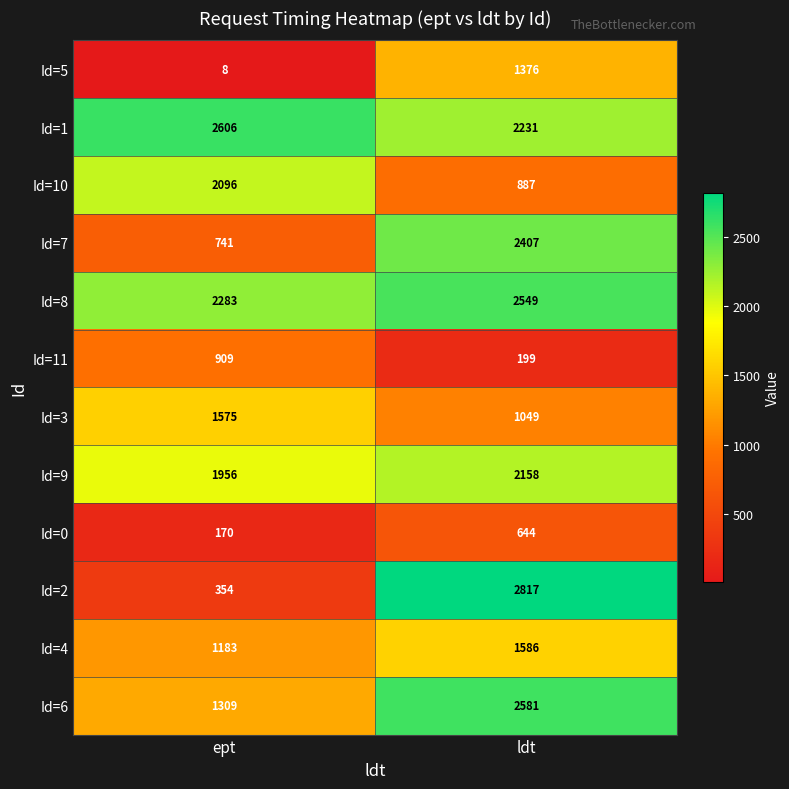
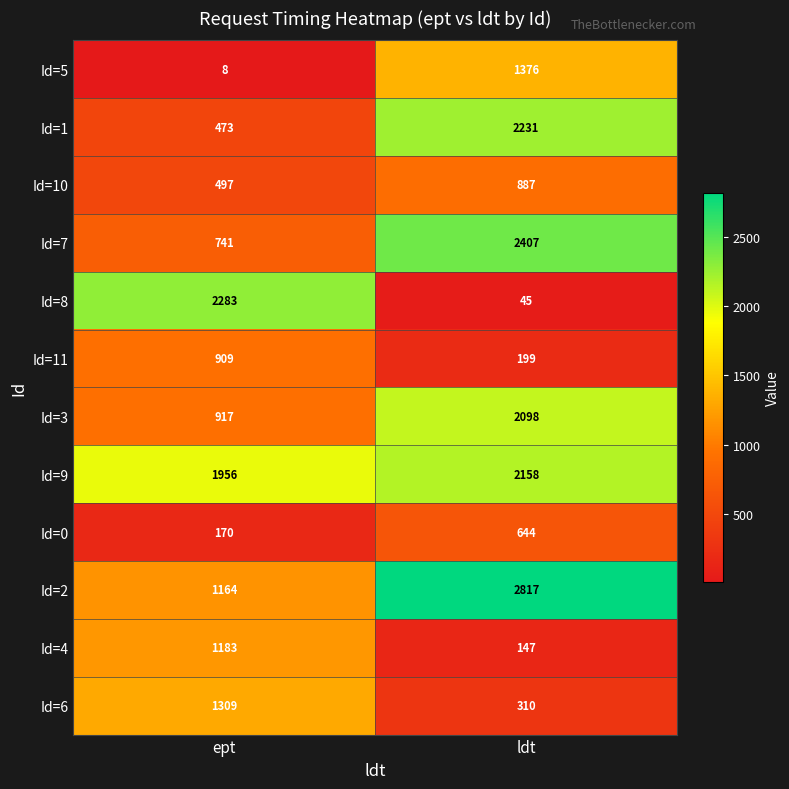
  {
    "Id=5": {
      "ept": 8,
      "ldt": 1376
    },
    "Id=1": {
-     "ept": 2606,
+     "ept": 473,
      "ldt": 2231
    },
    "Id=10": {
-     "ept": 2096,
+     "ept": 497,
      "ldt": 887
    },
    "Id=7": {
      "ept": 741,
      "ldt": 2407
    },
    "Id=8": {
      "ept": 2283,
-     "ldt": 2549
+     "ldt": 45
    },
    "Id=11": {
      "ept": 909,
      "ldt": 199
    },
    "Id=3": {
-     "ept": 1575,
-     "ldt": 1049
+     "ept": 917,
+     "ldt": 2098
    },
    "Id=9": {
      "ept": 1956,
      "ldt": 2158
    },
    "Id=0": {
      "ept": 170,
      "ldt": 644
    },
    "Id=2": {
-     "ept": 354,
+     "ept": 1164,
      "ldt": 2817
    },
    "Id=4": {
      "ept": 1183,
-     "ldt": 1586
+     "ldt": 147
    },
    "Id=6": {
      "ept": 1309,
-     "ldt": 2581
+     "ldt": 310
    }
  }
